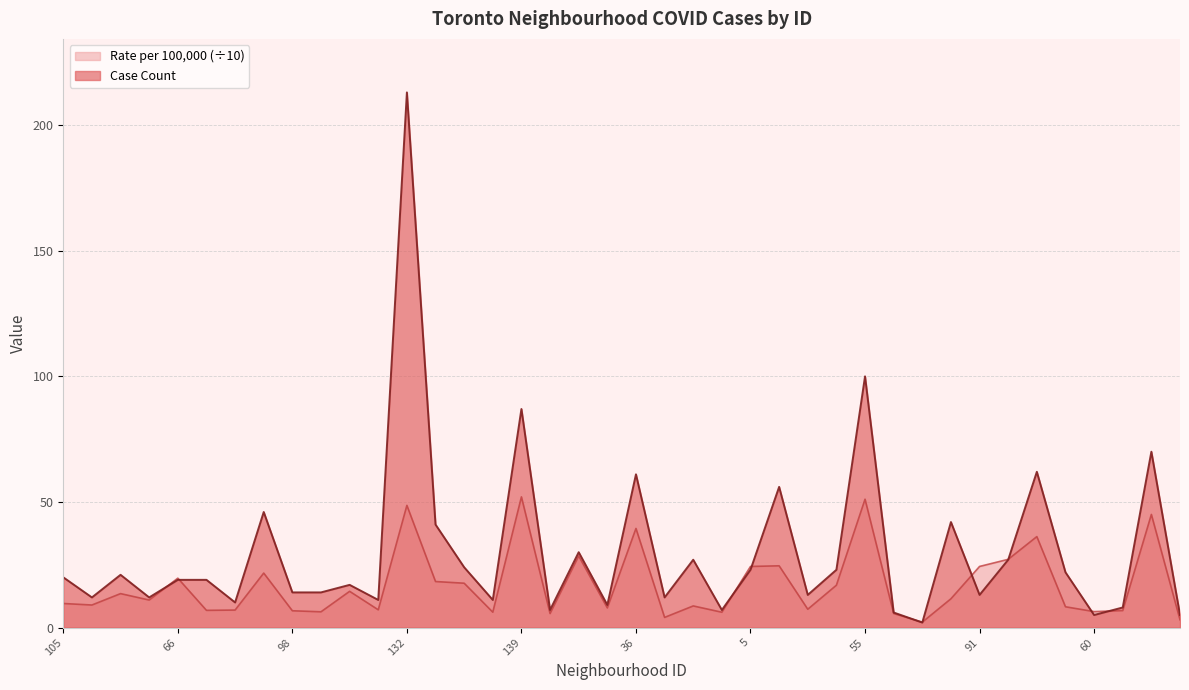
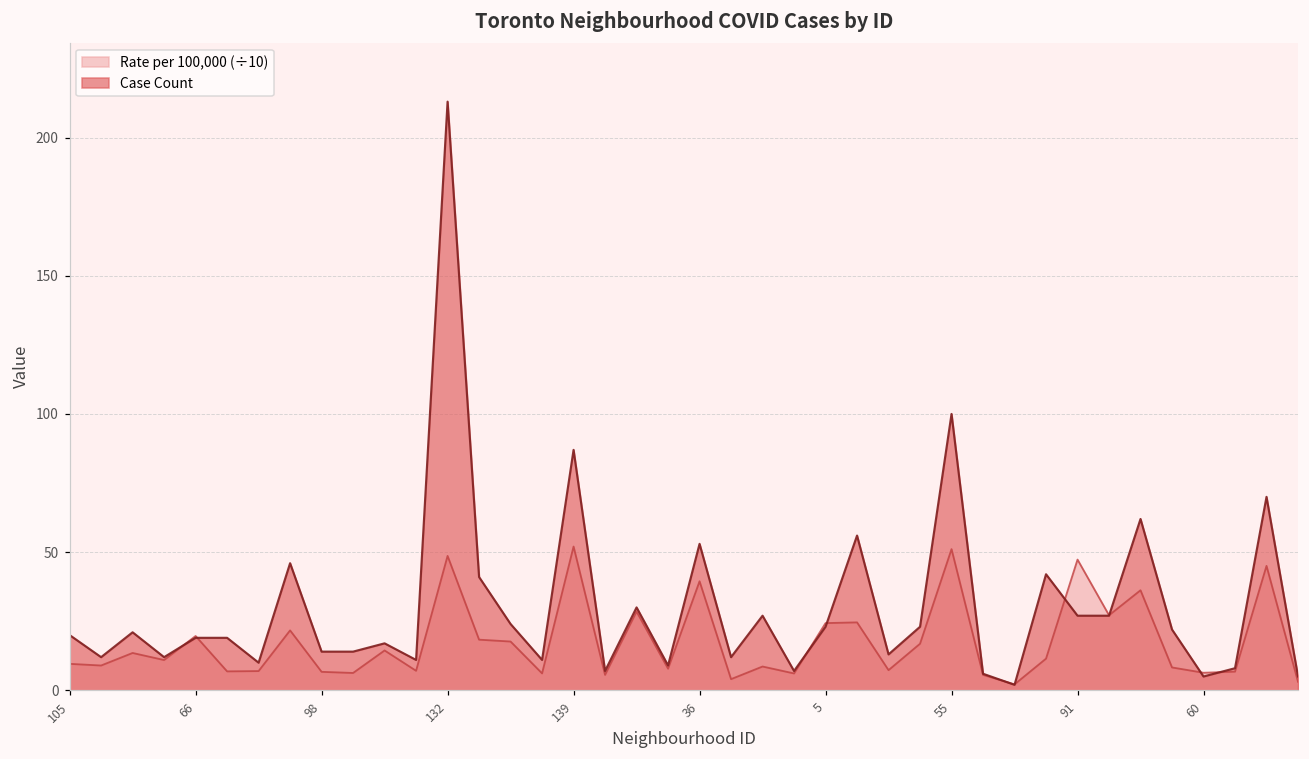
  {
    "Rate per 100,000 (÷10)": {
      "105": 10,
      "98": 7,
      "132": 49,
      "139": 52,
      "36": 39,
      "55": 51,
-     "91": 24,
+     "91": 47,
      "60": 6
    },
    "Case Count": {
      "105": 20,
      "98": 14,
      "132": 213,
      "139": 87,
-     "36": 61,
+     "36": 53,
      "55": 100,
-     "91": 13,
+     "91": 27,
      "60": 5
    }
  }
